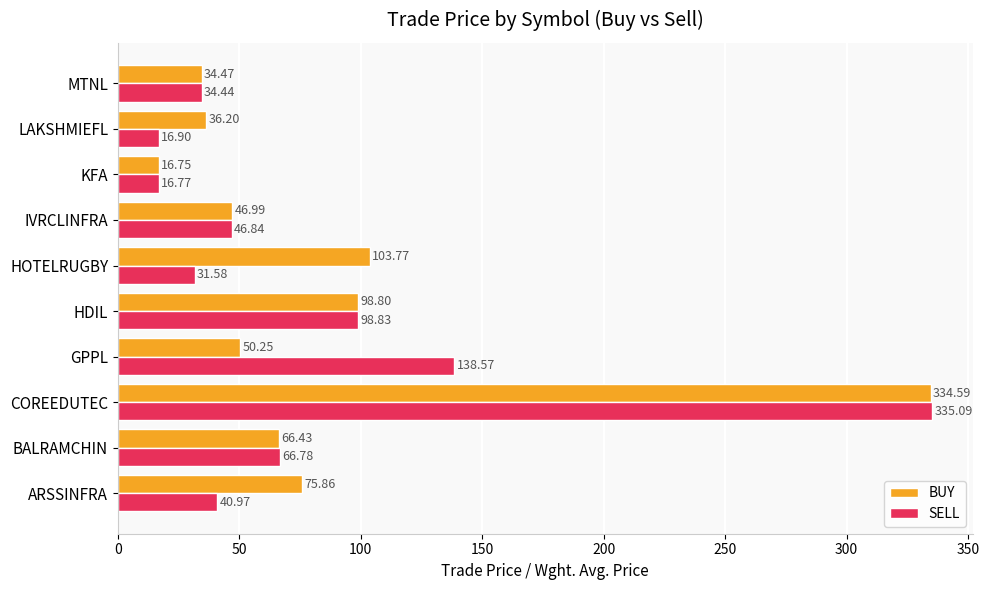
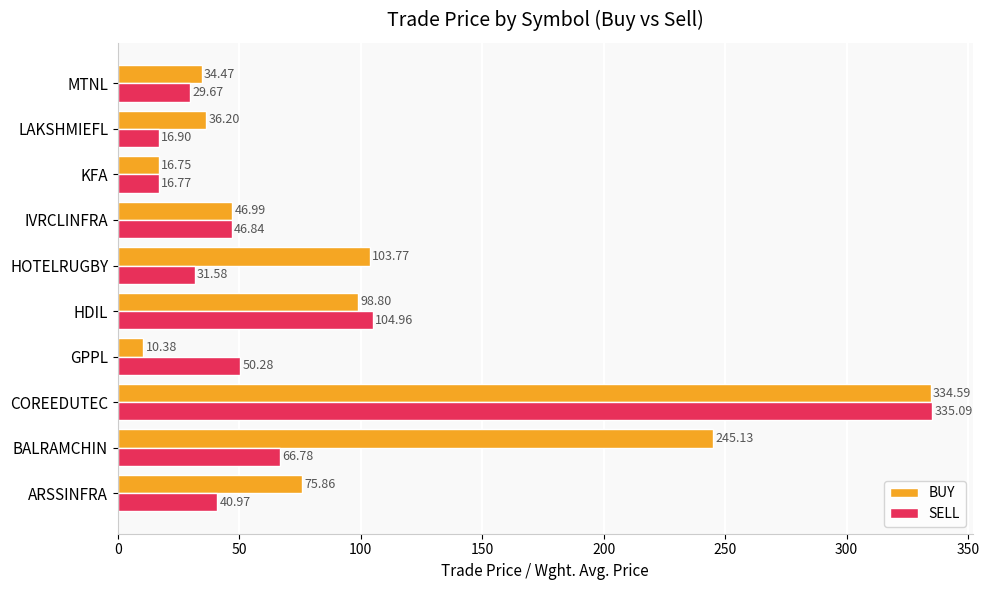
  {
    "BUY": {
      "MTNL": 34.47,
      "LAKSHMIEFL": 36.20,
      "KFA": 16.75,
      "IVRCLINFRA": 46.99,
      "HOTELRUGBY": 103.77,
      "HDIL": 98.80,
-     "GPPL": 50.25,
+     "GPPL": 10.38,
      "COREEDUTEC": 334.59,
-     "BALRAMCHIN": 66.43,
+     "BALRAMCHIN": 245.13,
      "ARSSINFRA": 75.86
    },
    "SELL": {
-     "MTNL": 34.44,
+     "MTNL": 29.67,
      "LAKSHMIEFL": 16.90,
      "KFA": 16.77,
      "IVRCLINFRA": 46.84,
      "HOTELRUGBY": 31.58,
-     "HDIL": 98.83,
-     "GPPL": 138.57,
+     "HDIL": 104.96,
+     "GPPL": 50.28,
      "COREEDUTEC": 335.09,
      "BALRAMCHIN": 66.78,
      "ARSSINFRA": 40.97
    }
  }
